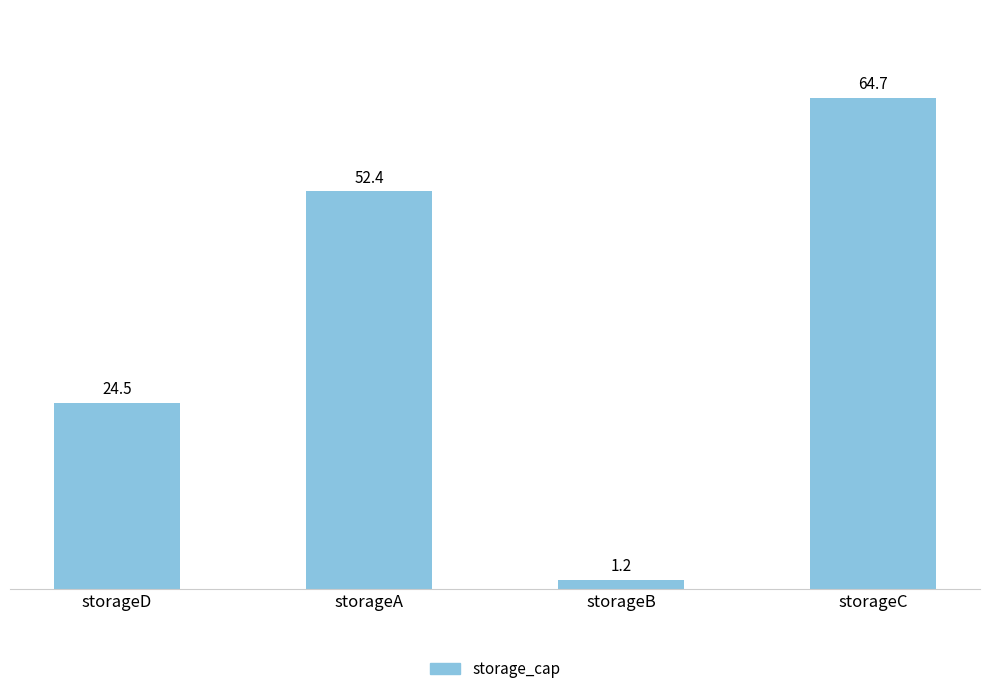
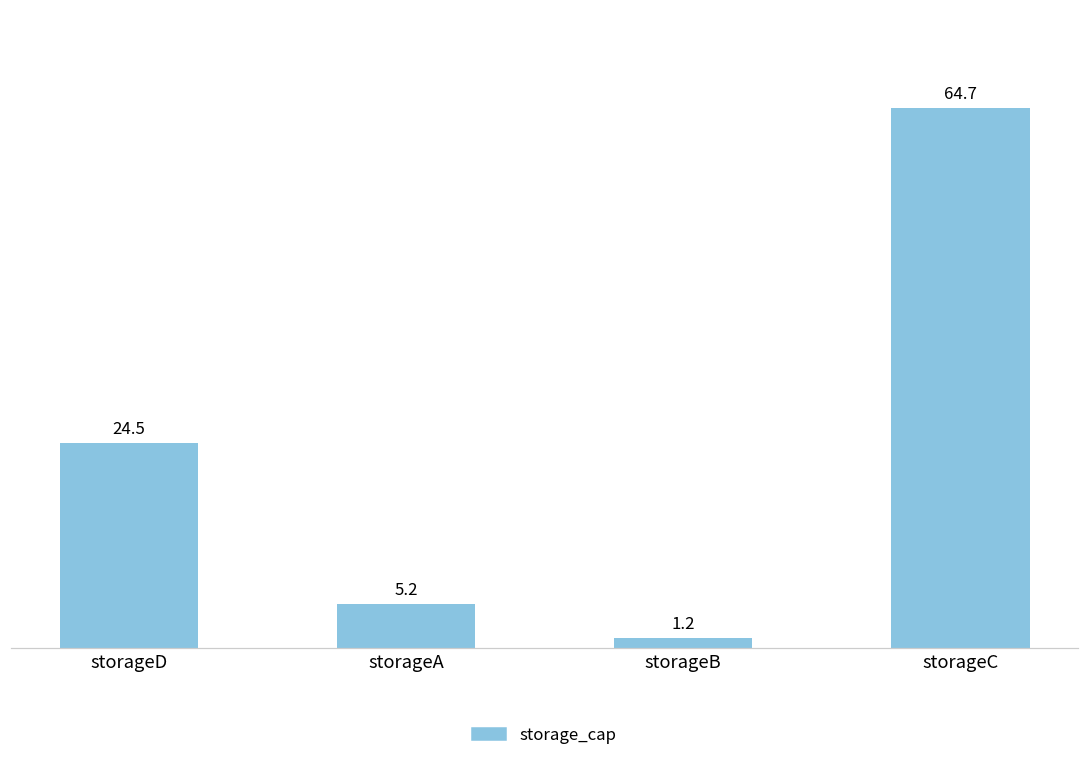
  {
    "storageD": 24.5,
-   "storageA": 52.4,
+   "storageA": 5.2,
    "storageB": 1.2,
    "storageC": 64.7
  }
